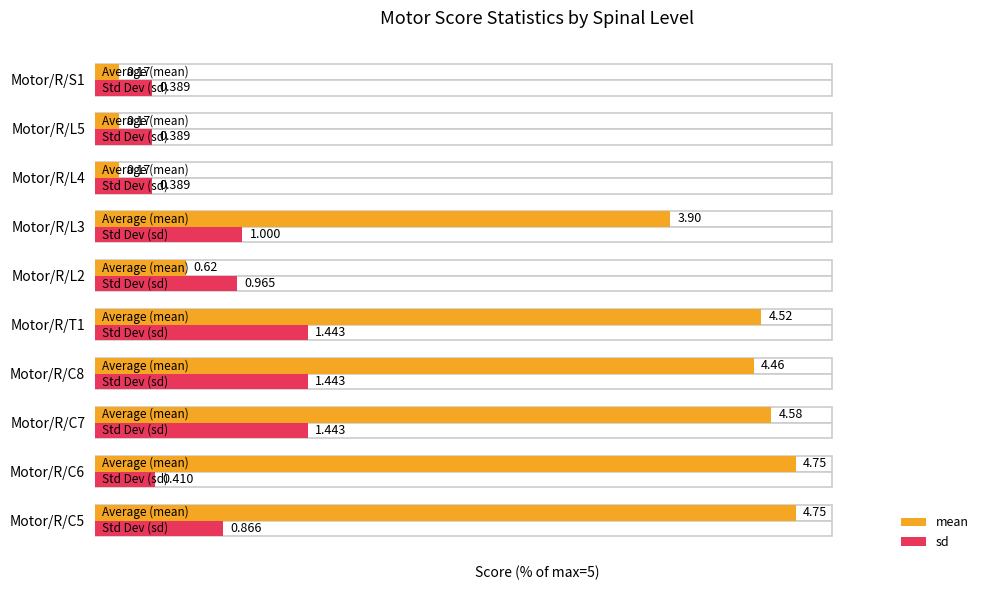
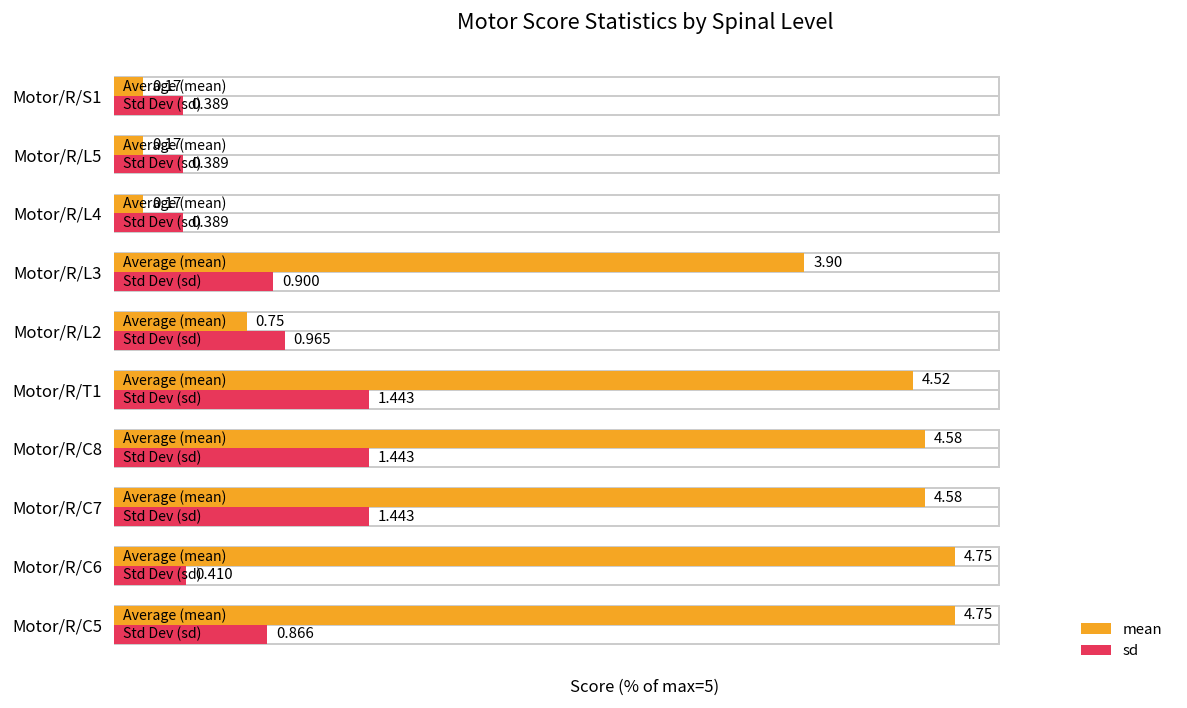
  {
    "mean": {
-     "Motor/R/L2": 0.62,
-     "Motor/R/C8": 4.46
+     "Motor/R/L2": 0.75,
+     "Motor/R/C8": 4.58
    },
    "sd": {
-     "Motor/R/L3": 1.000
+     "Motor/R/L3": 0.900
    }
  }
